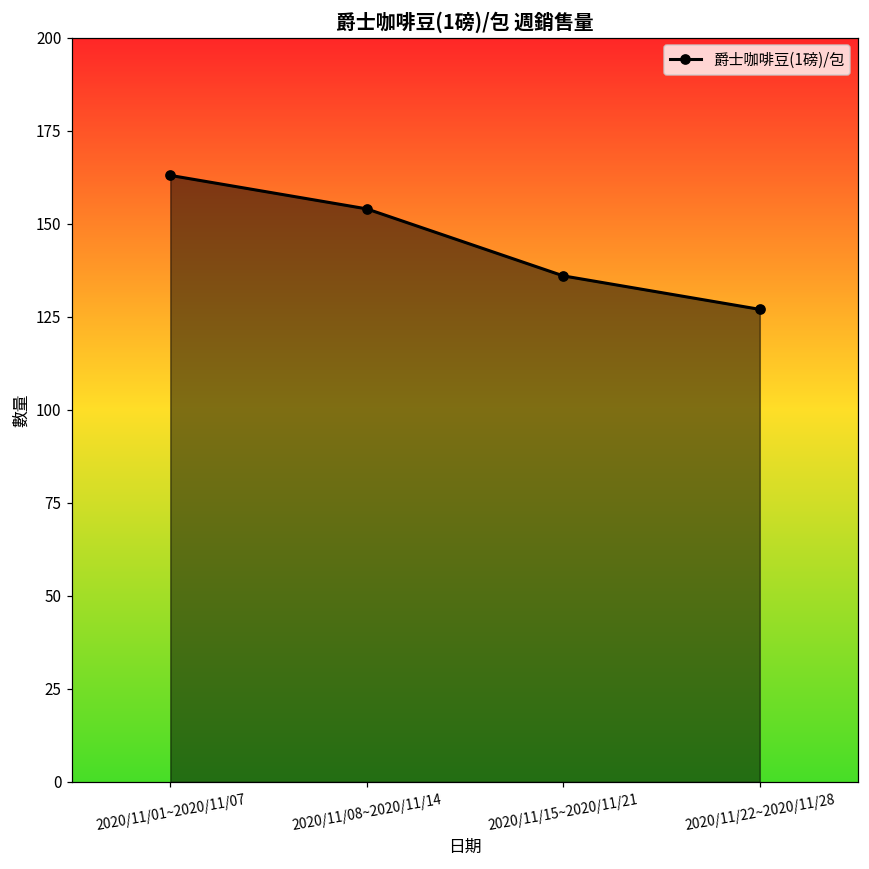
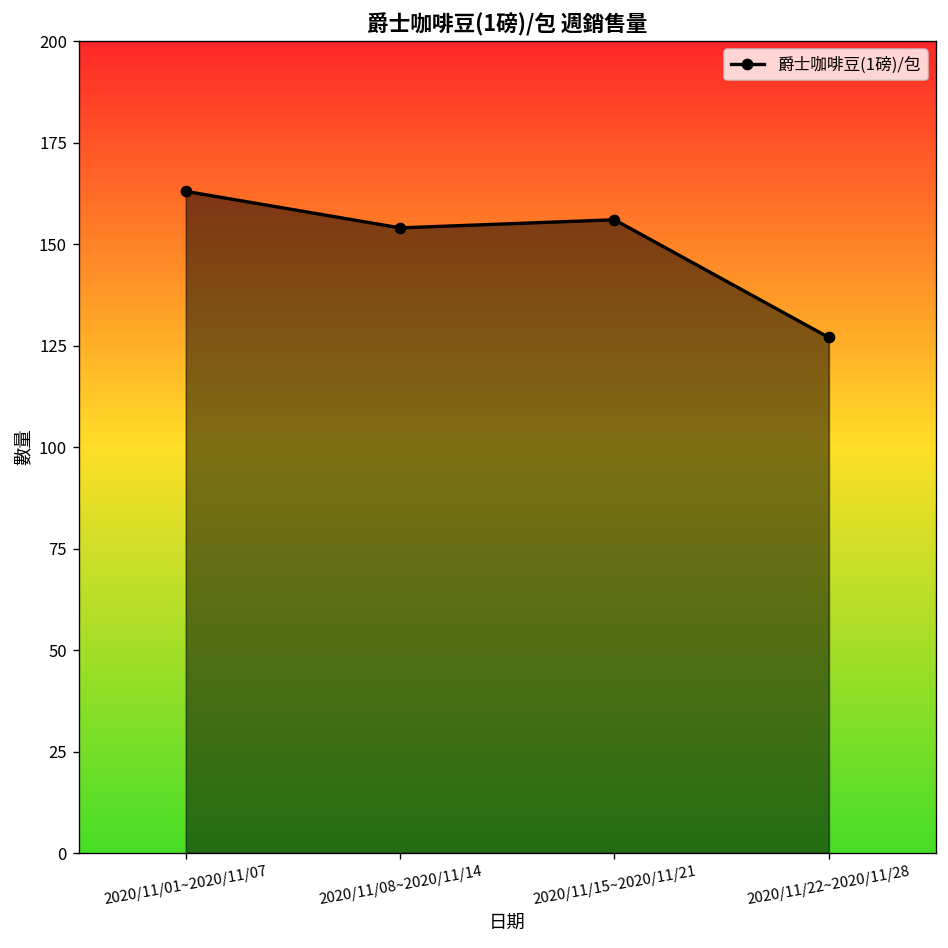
  {
    "2020/11/01~2020/11/07": 163,
    "2020/11/08~2020/11/14": 154,
-   "2020/11/15~2020/11/21": 136,
+   "2020/11/15~2020/11/21": 156,
    "2020/11/22~2020/11/28": 127
  }
